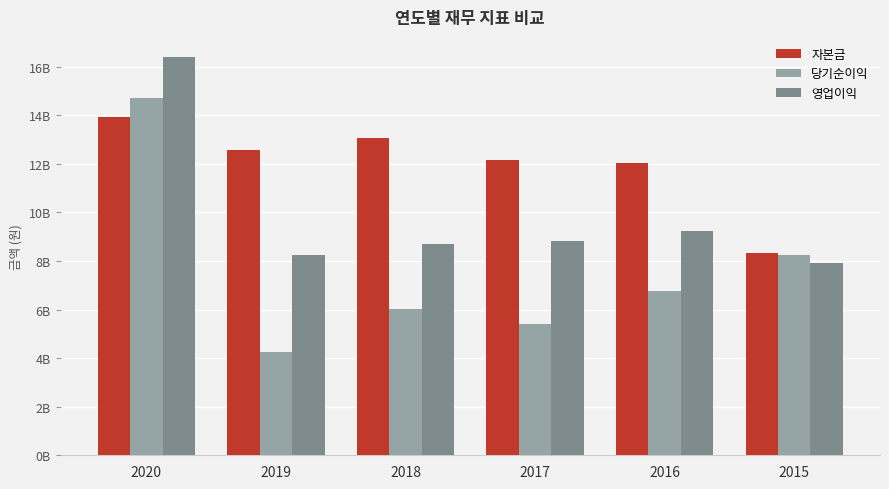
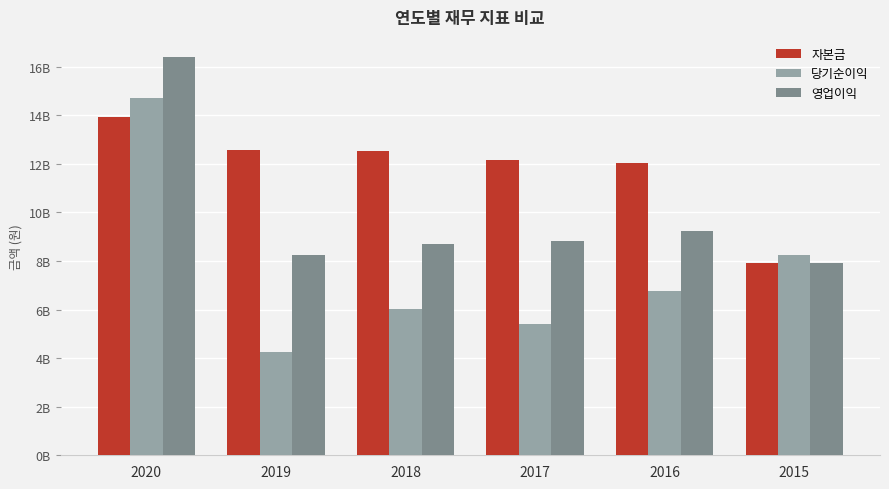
  {
    "자본금": {
      "2020": 13900000000,
      "2019": 12600000000,
-     "2018": 13100000000,
+     "2018": 12500000000,
      "2017": 12100000000,
      "2016": 12000000000,
-     "2015": 8300000000
+     "2015": 7900000000
    }
  }
